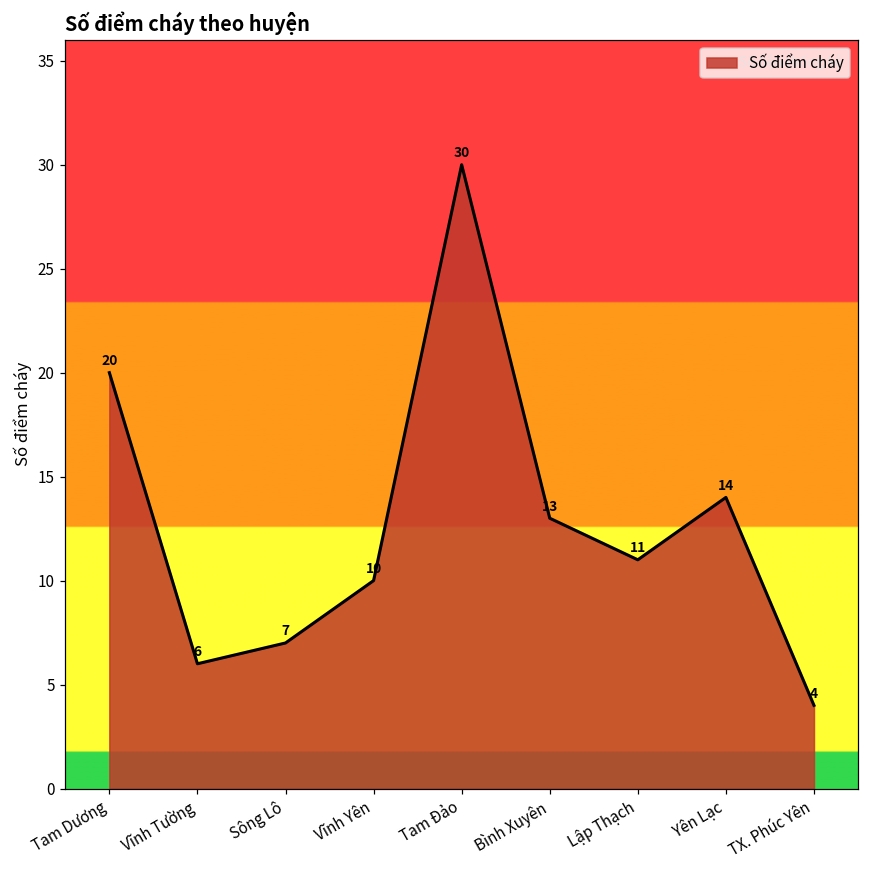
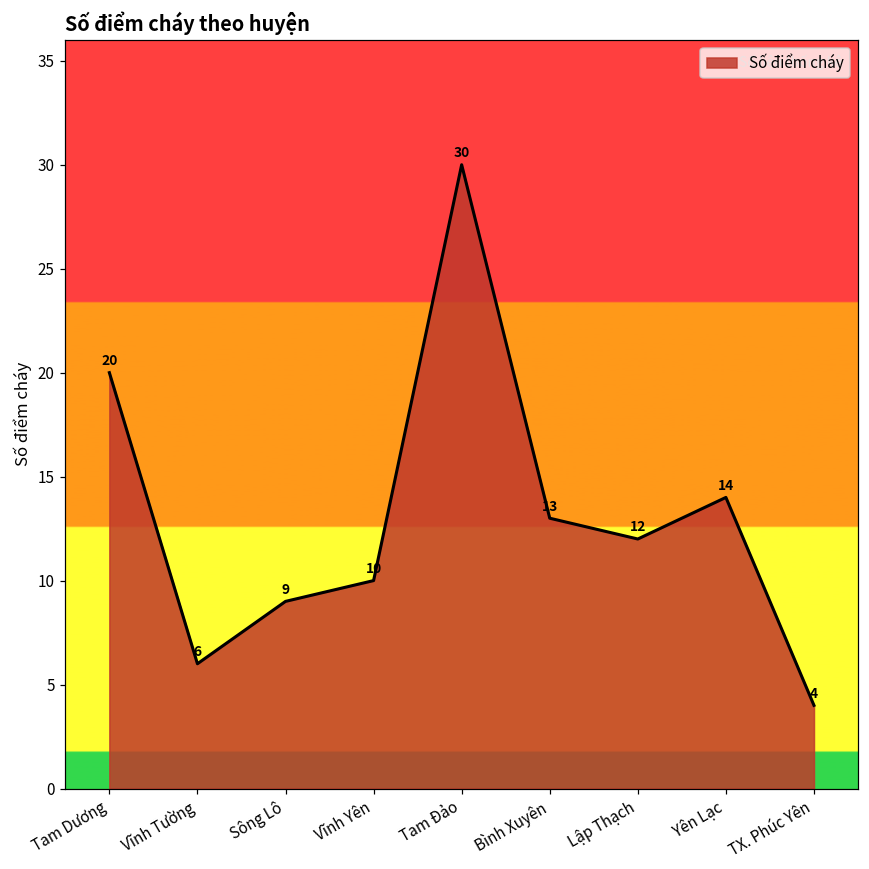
  {
    "Tam Dương": 20,
    "Vĩnh Tường": 6,
-   "Sông Lô": 7,
+   "Sông Lô": 9,
    "Vĩnh Yên": 10,
    "Tam Đảo": 30,
    "Bình Xuyên": 13,
-   "Lập Thạch": 11,
+   "Lập Thạch": 12,
    "Yên Lạc": 14,
    "TX. Phúc Yên": 4
  }
